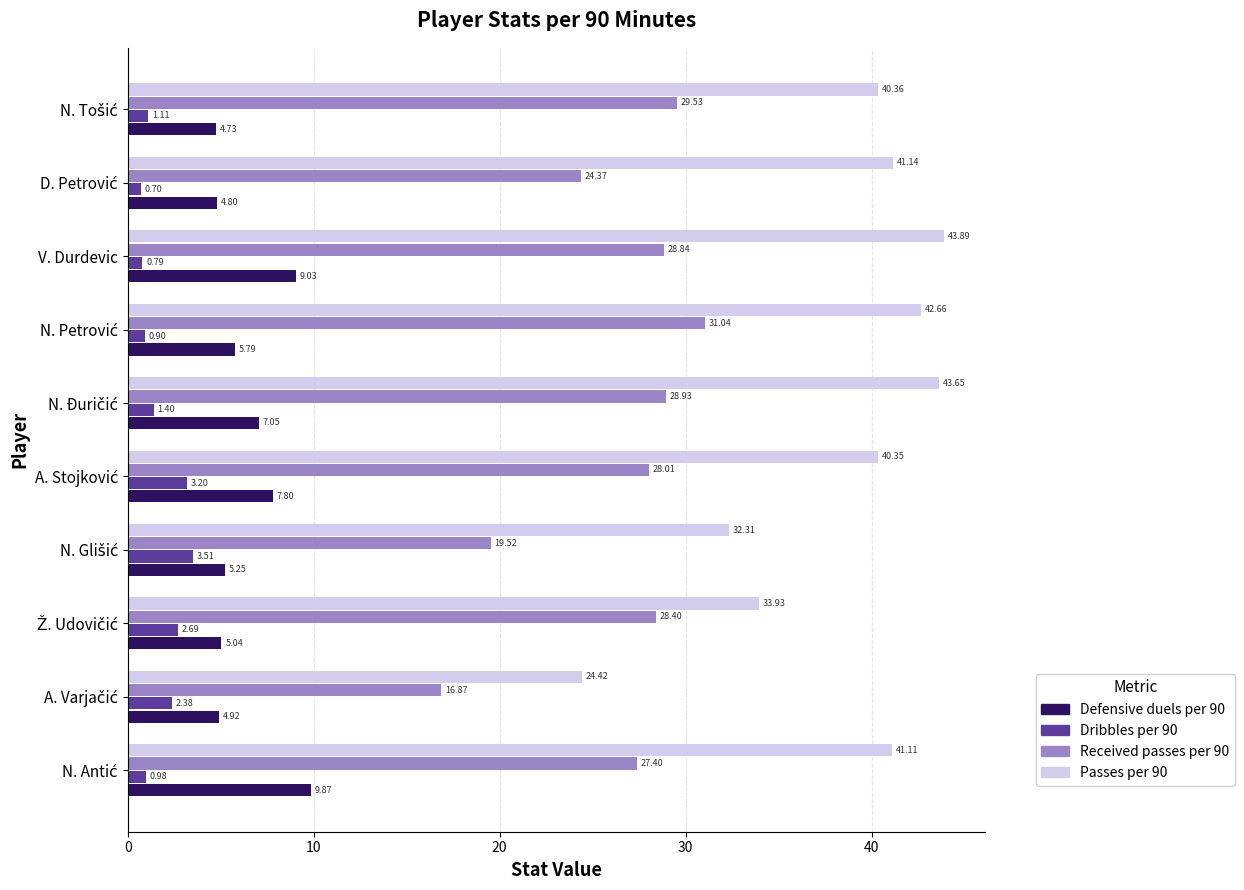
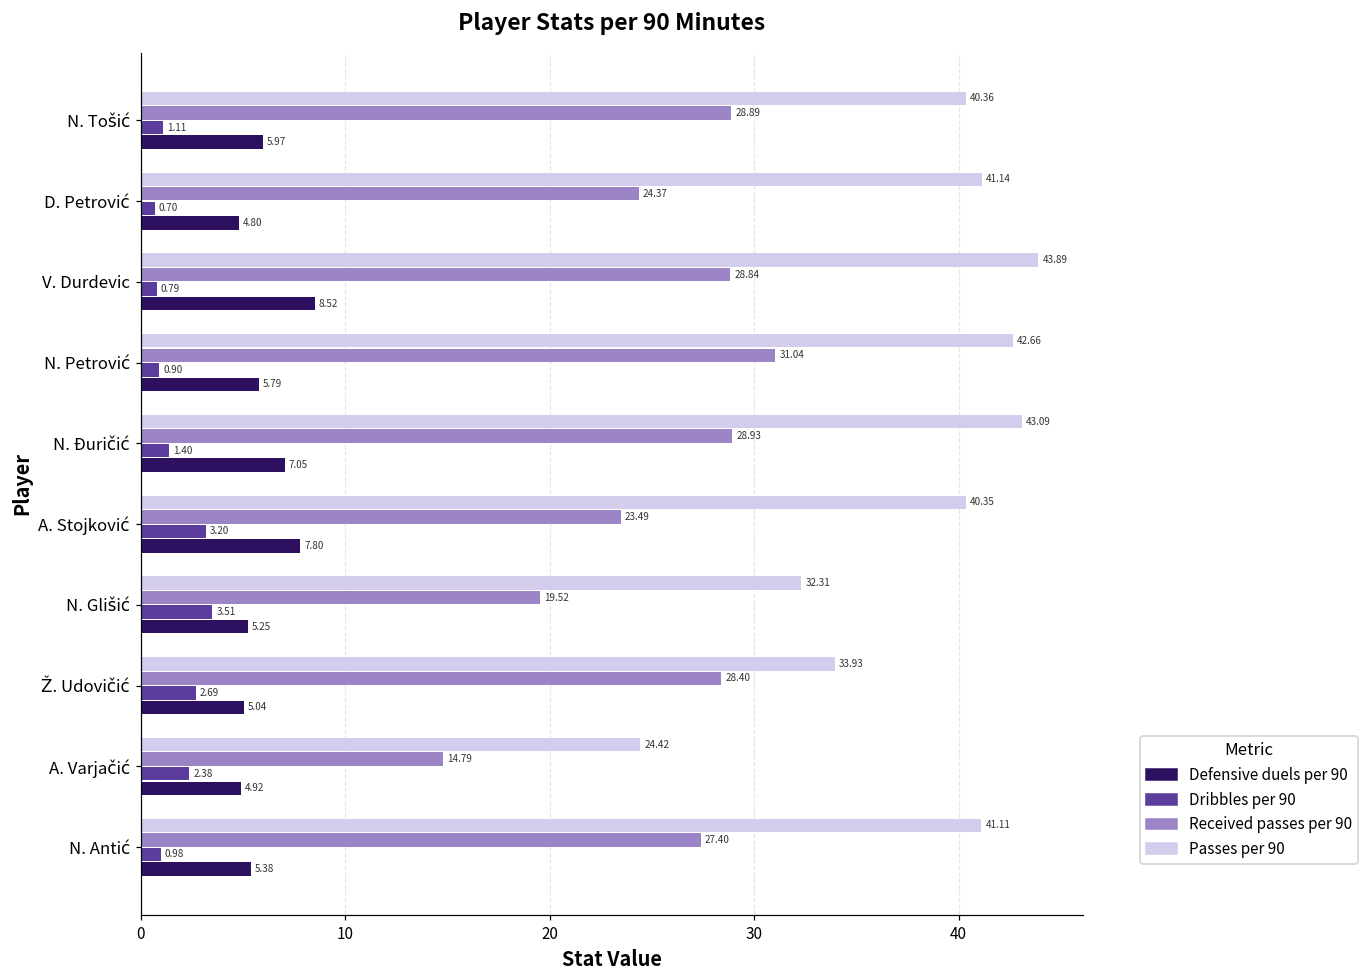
  {
    "Defensive duels per 90": {
-     "N. Tošić": 4.73,
+     "N. Tošić": 5.97,
      "D. Petrović": 4.80,
-     "V. Durdevic": 9.03,
+     "V. Durdevic": 8.52,
      "N. Petrović": 5.79,
      "N. Đuričić": 7.05,
      "A. Stojković": 7.80,
      "N. Glišić": 5.25,
      "Ž. Udovičić": 5.04,
      "A. Varjačić": 4.92,
-     "N. Antić": 9.87
+     "N. Antić": 5.38
    },
    "Dribbles per 90": {
      "N. Tošić": 1.11,
      "D. Petrović": 0.70,
      "V. Durdevic": 0.79,
      "N. Petrović": 0.90,
      "N. Đuričić": 1.40,
      "A. Stojković": 3.20,
      "N. Glišić": 3.51,
      "Ž. Udovičić": 2.69,
      "A. Varjačić": 2.38,
      "N. Antić": 0.98
    },
    "Received passes per 90": {
-     "N. Tošić": 29.53,
+     "N. Tošić": 28.89,
      "D. Petrović": 24.37,
      "V. Durdevic": 28.84,
      "N. Petrović": 31.04,
      "N. Đuričić": 28.93,
-     "A. Stojković": 28.01,
+     "A. Stojković": 23.49,
      "N. Glišić": 19.52,
      "Ž. Udovičić": 28.40,
-     "A. Varjačić": 16.87,
+     "A. Varjačić": 14.79,
      "N. Antić": 27.40
    },
    "Passes per 90": {
      "N. Tošić": 40.36,
      "D. Petrović": 41.14,
      "V. Durdevic": 43.89,
      "N. Petrović": 42.66,
-     "N. Đuričić": 43.65,
+     "N. Đuričić": 43.09,
      "A. Stojković": 40.35,
      "N. Glišić": 32.31,
      "Ž. Udovičić": 33.93,
      "A. Varjačić": 24.42,
      "N. Antić": 41.11
    }
  }
